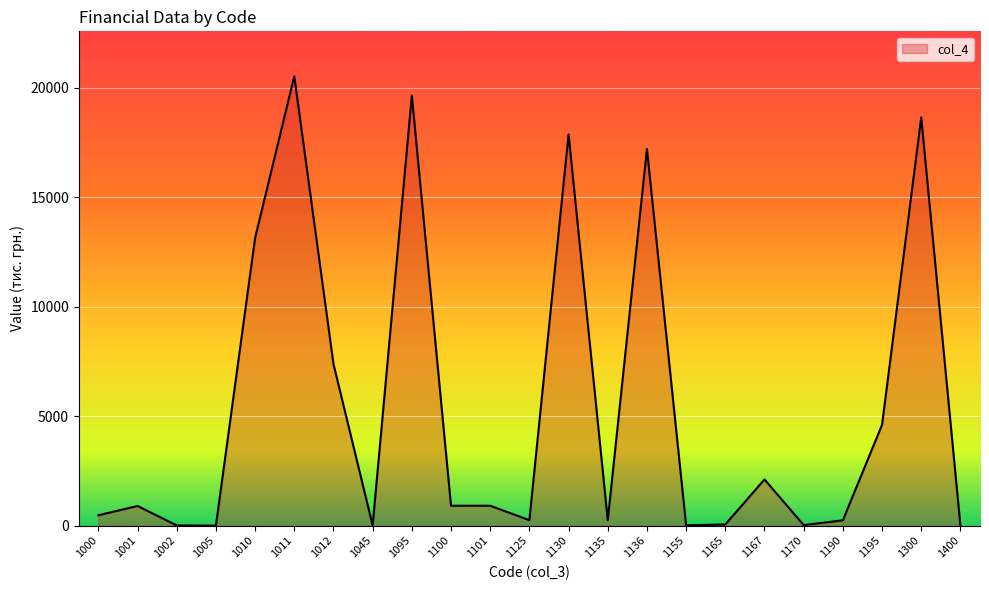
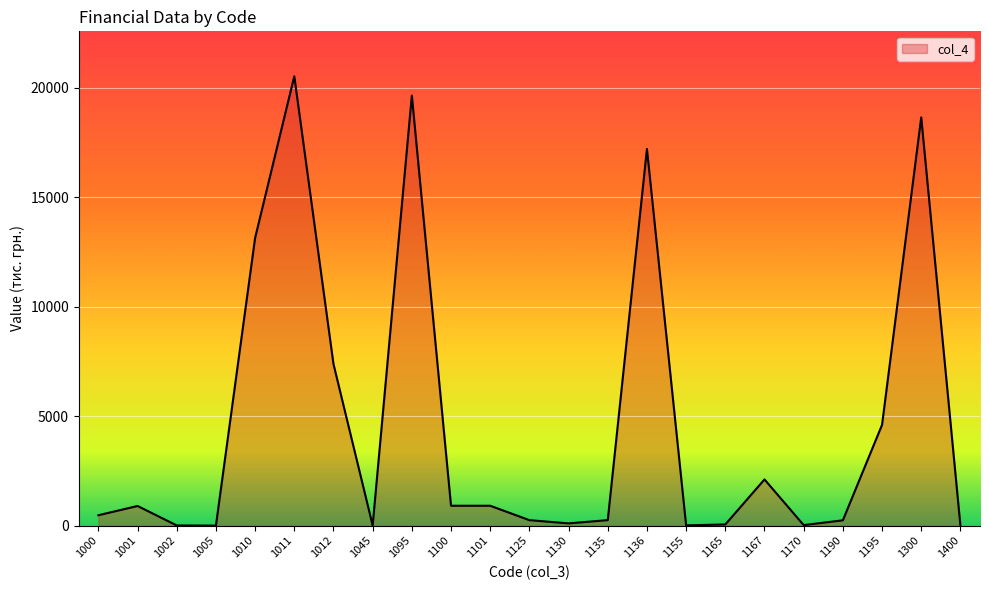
  {
    "1000": 500,
    "1001": 900,
    "1002": 0,
    "1005": 0,
    "1010": 13100,
    "1011": 20500,
    "1012": 7400,
    "1045": 0,
    "1095": 19600,
    "1100": 900,
    "1101": 900,
    "1125": 300,
-   "1130": 17900,
+   "1130": 100,
    "1135": 300,
    "1136": 17200,
    "1155": 0,
    "1165": 100,
    "1167": 2100,
    "1170": 0,
    "1190": 200,
    "1195": 4600,
    "1300": 18600,
    "1400": 0
  }
